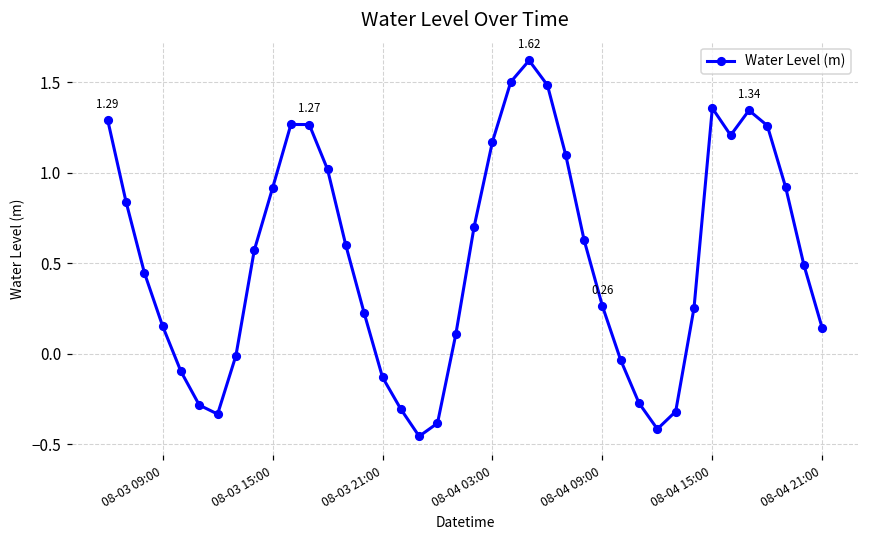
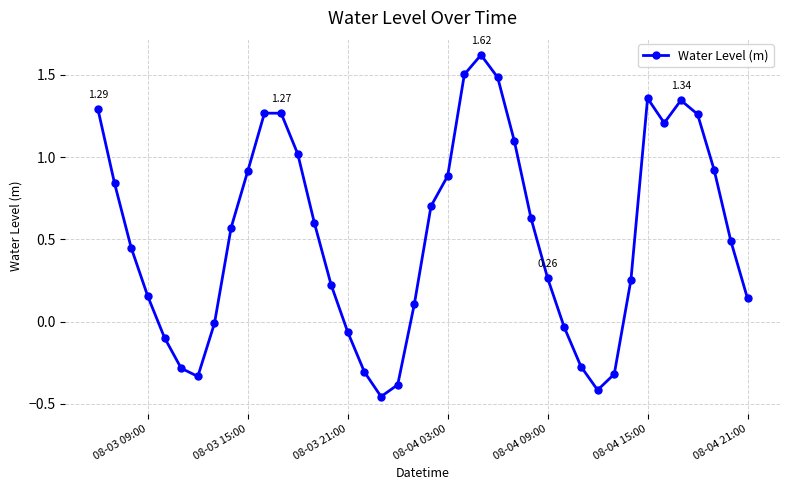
  {
    "08-03 09:00": 0.15,
    "08-03 15:00": 0.92,
-   "08-03 21:00": -0.13,
-   "08-04 03:00": 1.17,
+   "08-03 21:00": -0.06,
+   "08-04 03:00": 0.89,
    "08-04 15:00": 1.36,
    "08-04 21:00": 0.14
  }
